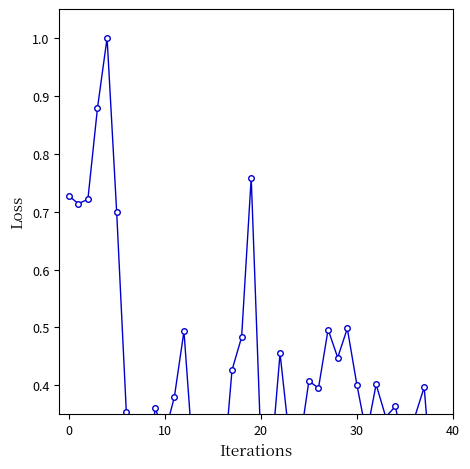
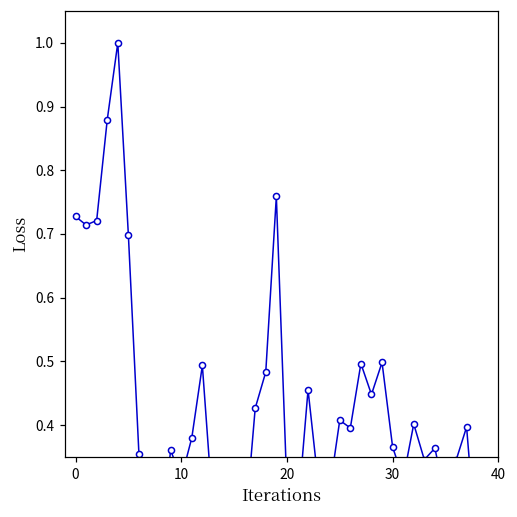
  {
    "0": 0.73,
-   "30": 0.40
+   "30": 0.37
  }
